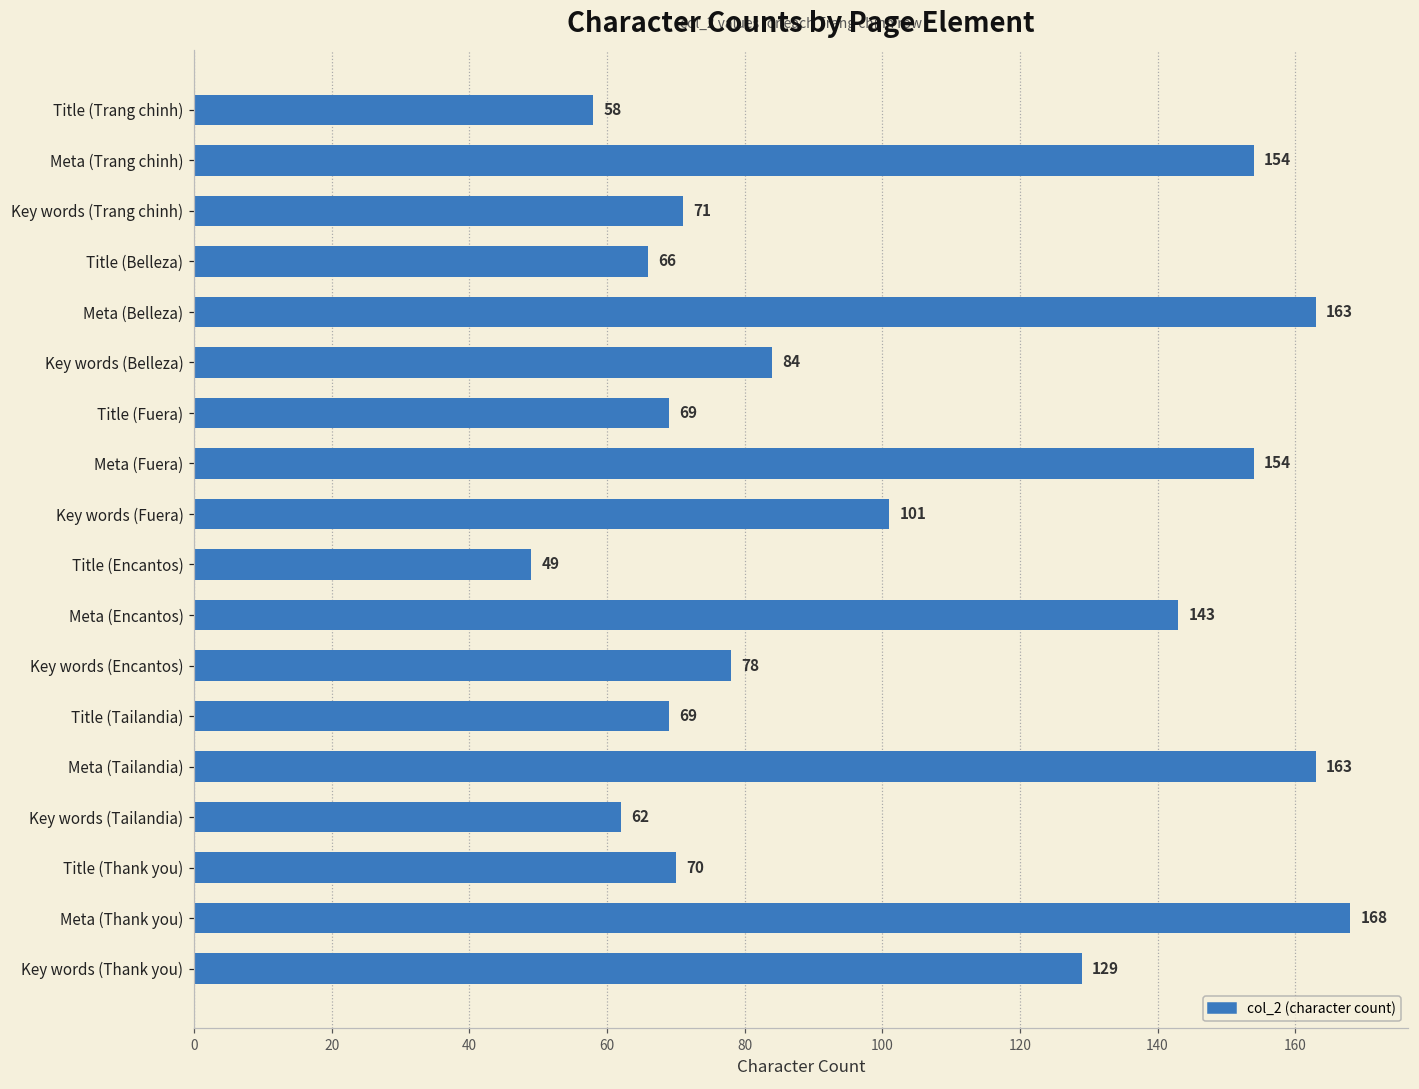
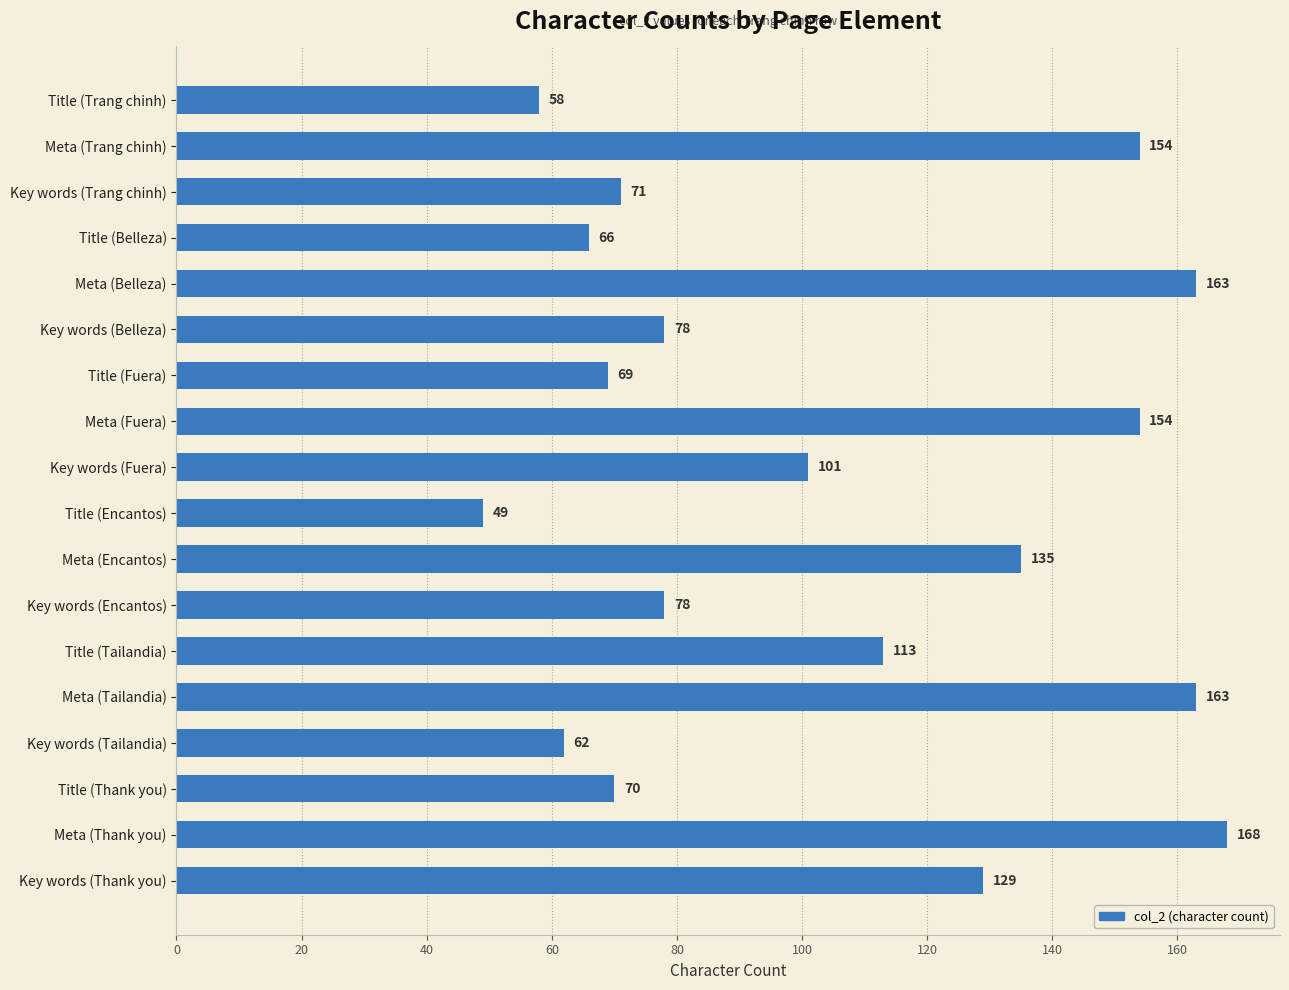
  {
    "Title (Trang chinh)": 58,
    "Meta (Trang chinh)": 154,
    "Key words (Trang chinh)": 71,
    "Title (Belleza)": 66,
    "Meta (Belleza)": 163,
-   "Key words (Belleza)": 84,
+   "Key words (Belleza)": 78,
    "Title (Fuera)": 69,
    "Meta (Fuera)": 154,
    "Key words (Fuera)": 101,
    "Title (Encantos)": 49,
-   "Meta (Encantos)": 143,
+   "Meta (Encantos)": 135,
    "Key words (Encantos)": 78,
-   "Title (Tailandia)": 69,
+   "Title (Tailandia)": 113,
    "Meta (Tailandia)": 163,
    "Key words (Tailandia)": 62,
    "Title (Thank you)": 70,
    "Meta (Thank you)": 168,
    "Key words (Thank you)": 129
  }
